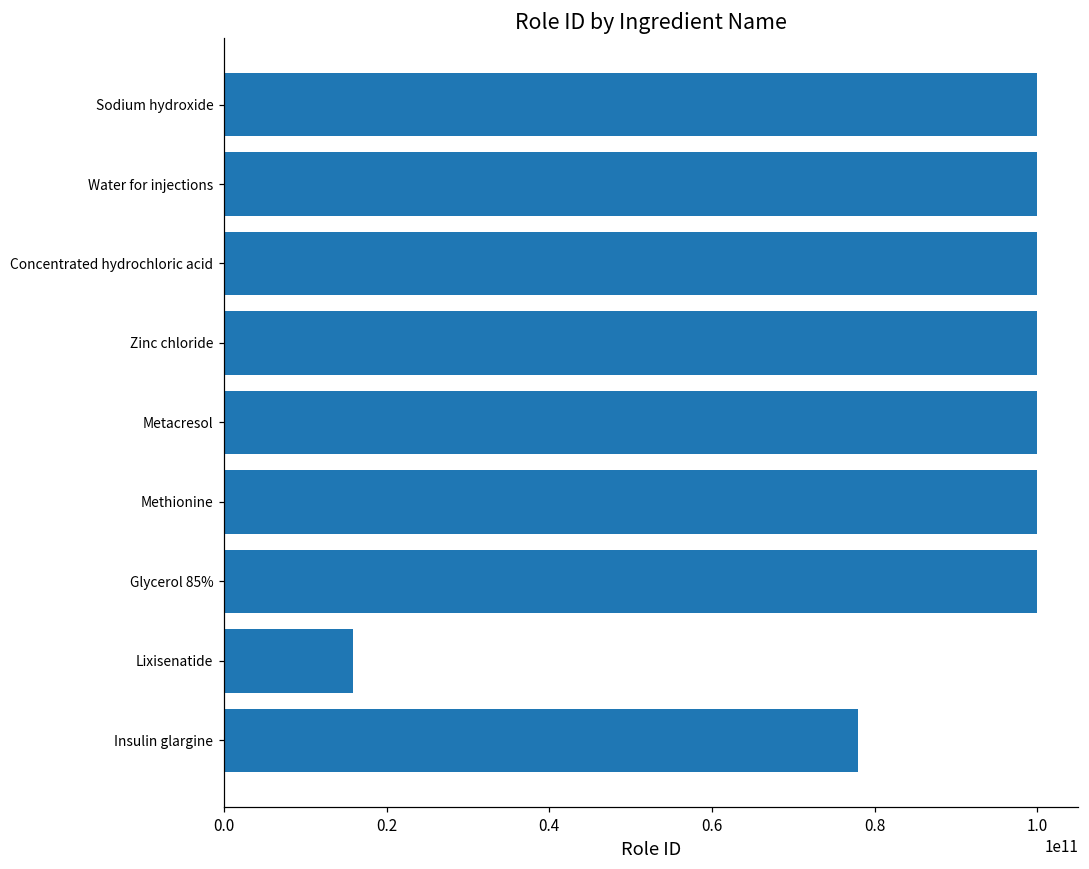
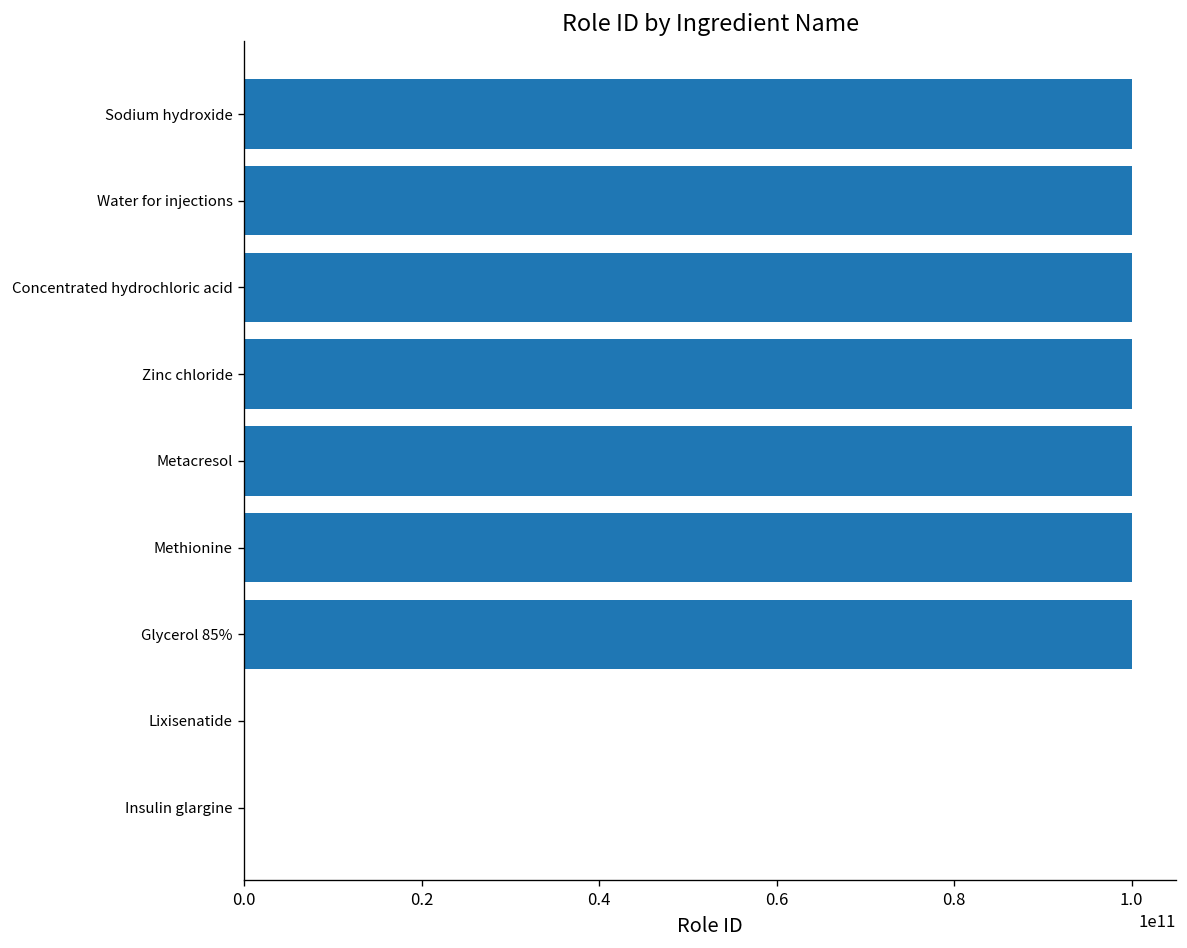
  {
    "Sodium hydroxide": 100000000000,
    "Water for injections": 100000000000,
    "Concentrated hydrochloric acid": 100000000000,
    "Zinc chloride": 100000000000,
    "Metacresol": 100000000000,
    "Methionine": 100000000000,
    "Glycerol 85%": 100000000000,
-   "Lixisenatide": 16000000000,
-   "Insulin glargine": 78000000000
+   "Lixisenatide": 0,
+   "Insulin glargine": 0
  }
